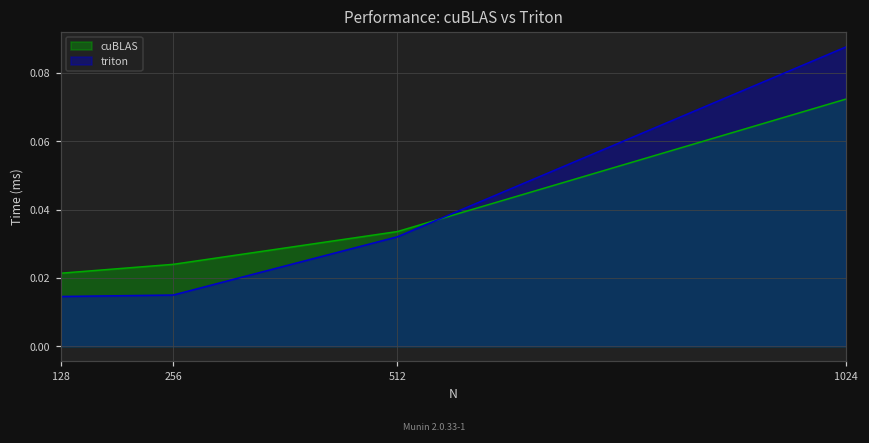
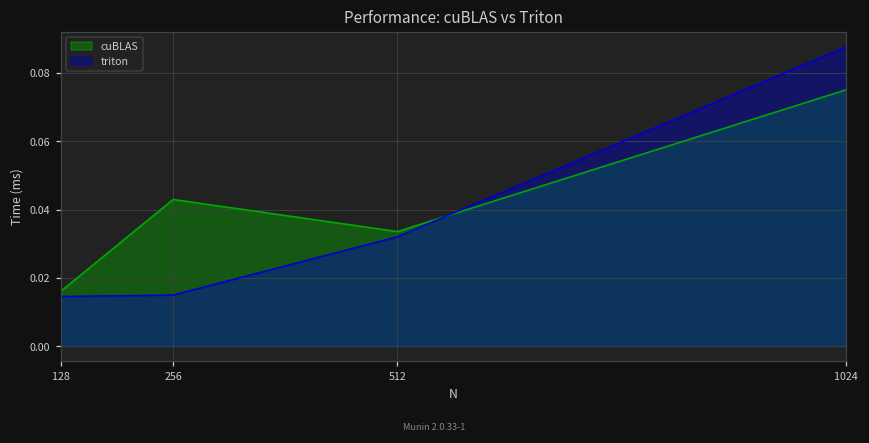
  {
    "cuBLAS": {
-     "128": 0.021,
-     "256": 0.024,
+     "128": 0.016,
+     "256": 0.043,
      "512": 0.034,
-     "1024": 0.072
+     "1024": 0.075
    },
    "triton": {
      "128": 0.015,
      "256": 0.015,
      "512": 0.032,
      "1024": 0.088
    }
  }
